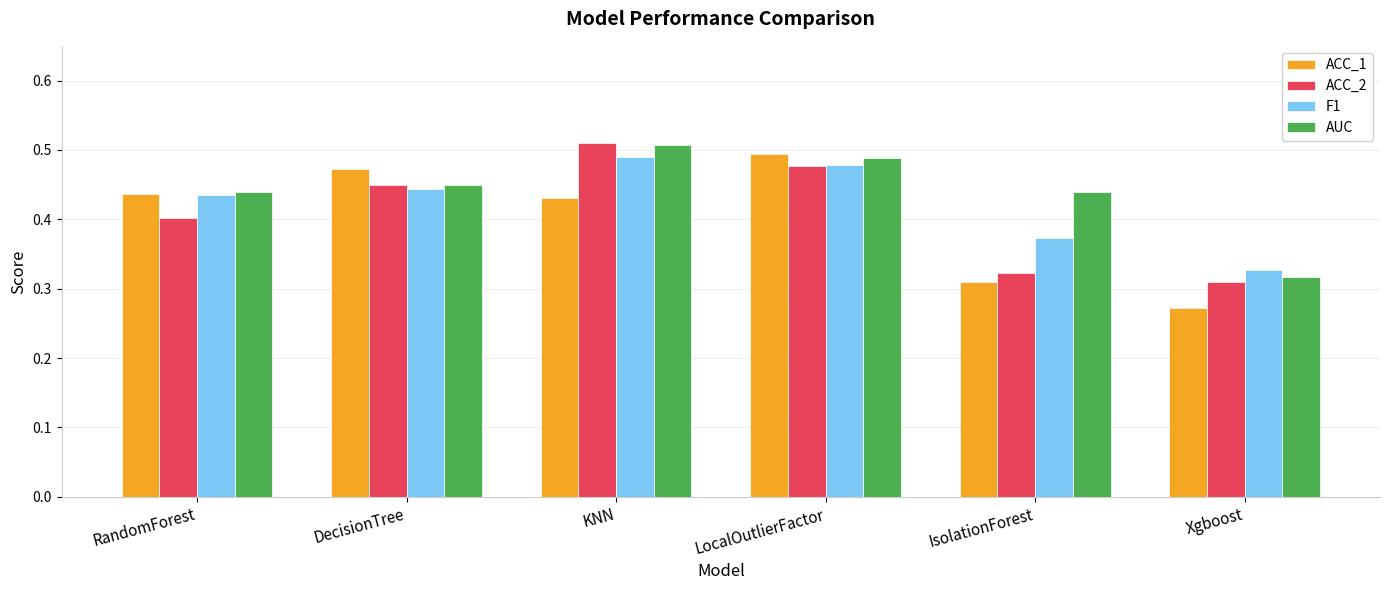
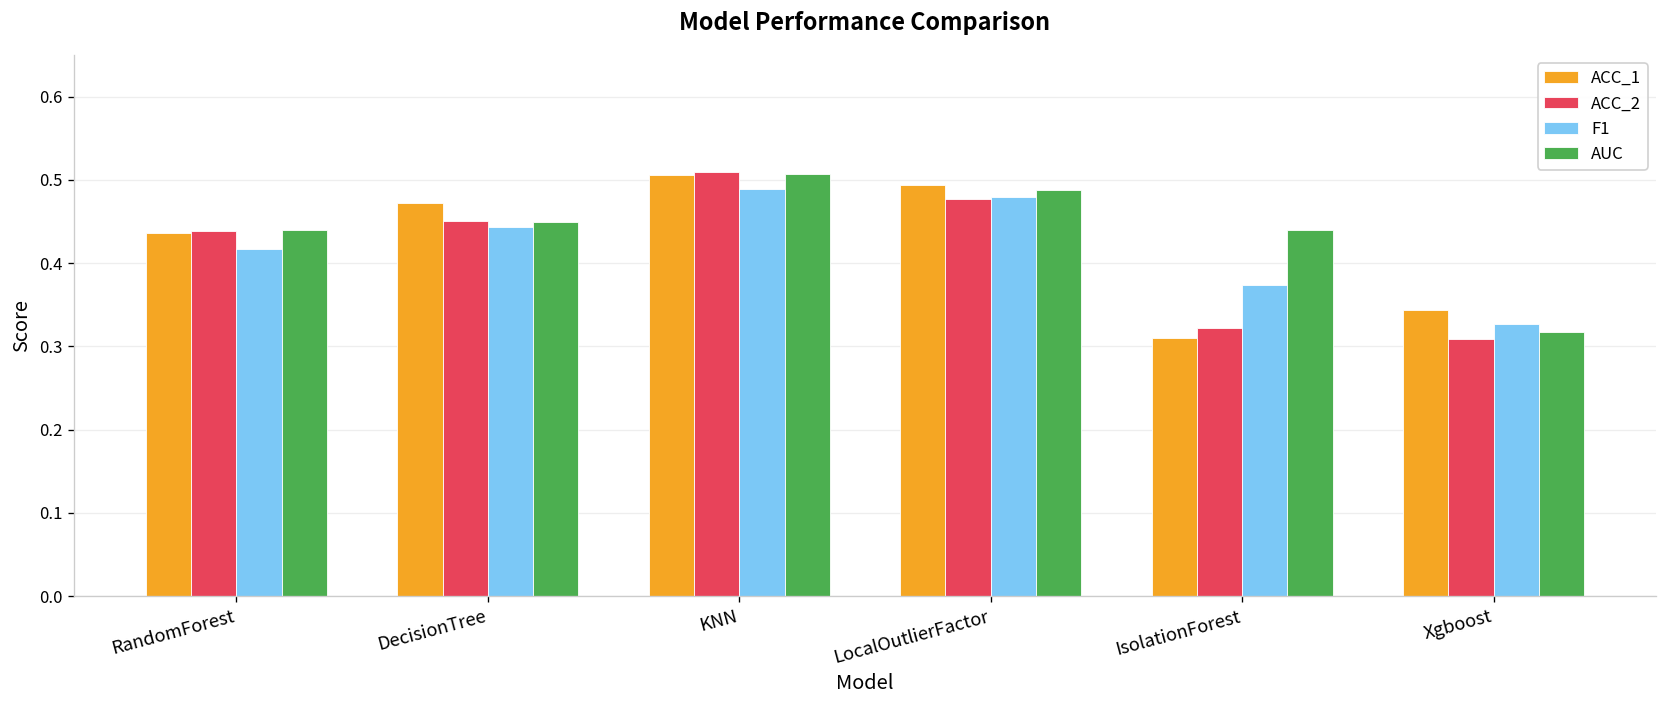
  {
    "ACC_1": {
      "RandomForest": 0.44,
      "DecisionTree": 0.47,
-     "KNN": 0.43,
+     "KNN": 0.51,
      "LocalOutlierFactor": 0.49,
      "IsolationForest": 0.31,
-     "Xgboost": 0.27
+     "Xgboost": 0.34
    },
    "ACC_2": {
-     "RandomForest": 0.40,
+     "RandomForest": 0.44,
      "DecisionTree": 0.45,
      "KNN": 0.51,
      "LocalOutlierFactor": 0.48,
      "IsolationForest": 0.32,
      "Xgboost": 0.31
    },
    "F1": {
-     "RandomForest": 0.43,
+     "RandomForest": 0.42,
      "DecisionTree": 0.44,
      "KNN": 0.49,
      "LocalOutlierFactor": 0.48,
      "IsolationForest": 0.37,
      "Xgboost": 0.33
    },
    "AUC": {
      "RandomForest": 0.44,
      "DecisionTree": 0.45,
      "KNN": 0.51,
      "LocalOutlierFactor": 0.49,
      "IsolationForest": 0.44,
      "Xgboost": 0.32
    }
  }
